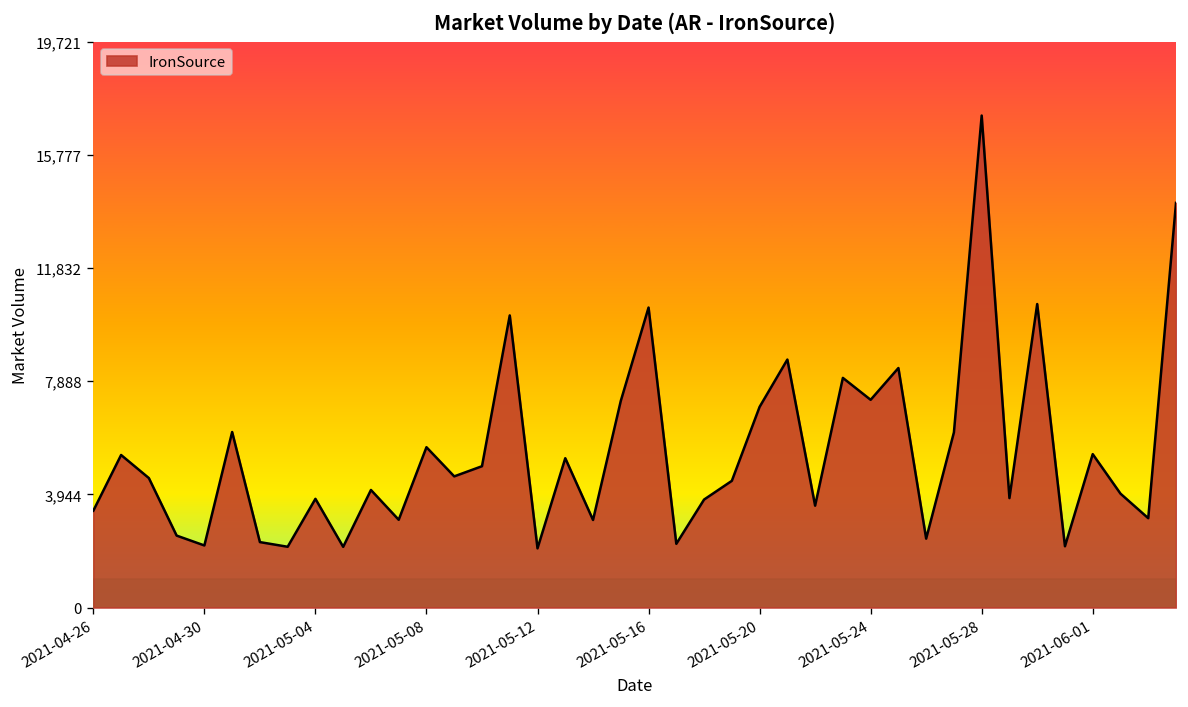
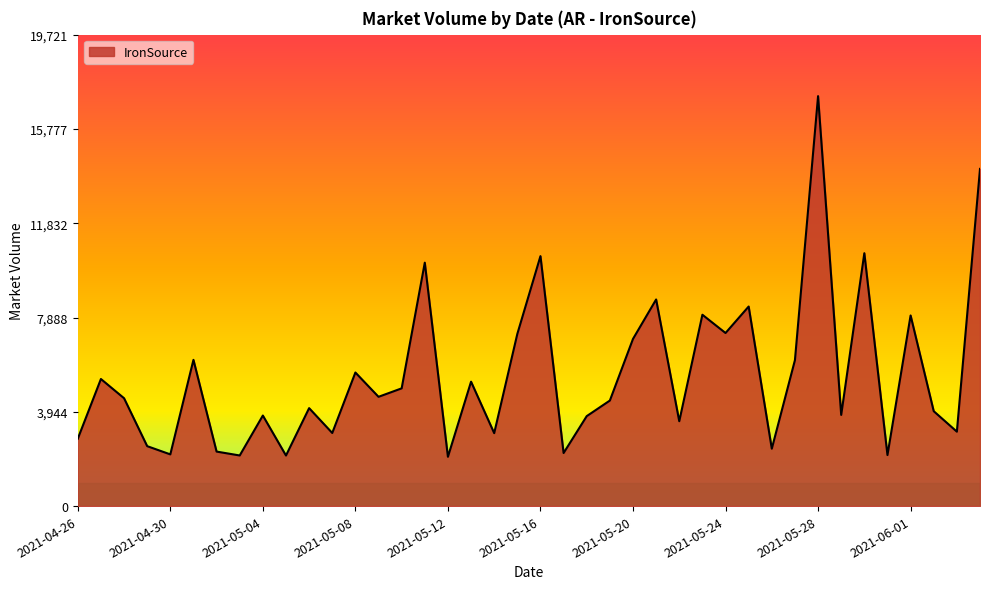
  {
-   "2021-04-26": "3,400",
+   "2021-04-26": "2,800",
    "2021-04-30": "2,200",
    "2021-05-04": "3,800",
    "2021-05-08": "5,600",
    "2021-05-12": "2,100",
    "2021-05-16": "10,500",
    "2021-05-20": "7,000",
    "2021-05-24": "7,200",
    "2021-05-28": "17,100",
-   "2021-06-01": "5,300"
+   "2021-06-01": "8,000"
  }
